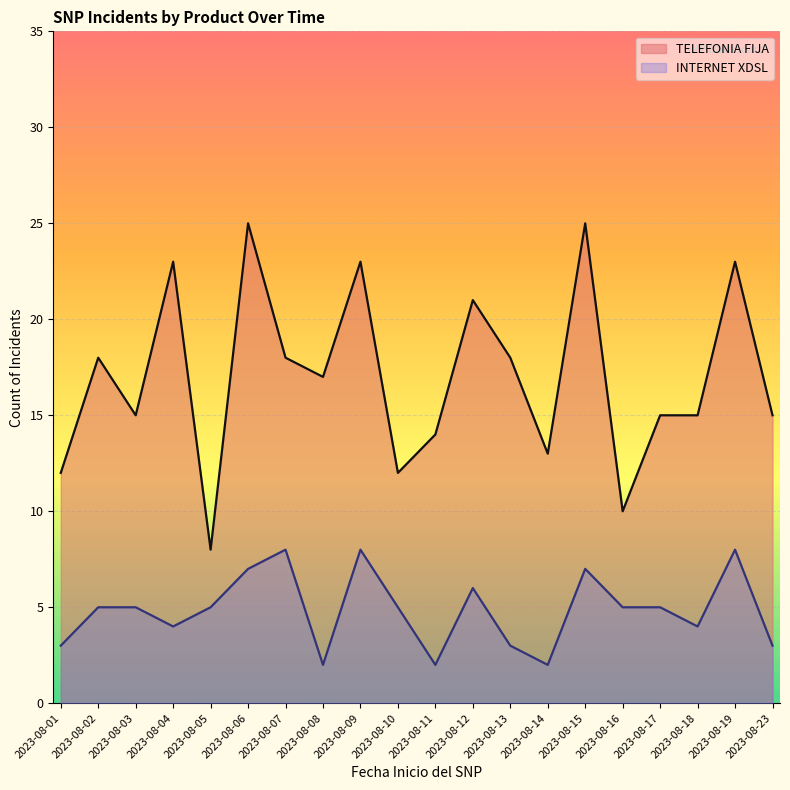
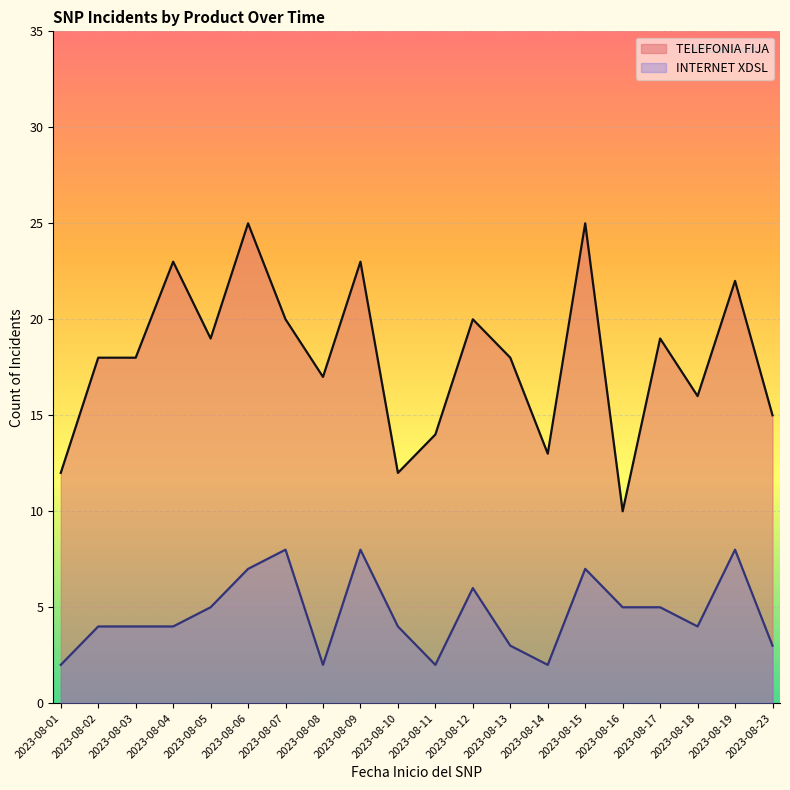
  {
    "TELEFONIA FIJA": {
      "2023-08-01": 12,
      "2023-08-02": 18,
-     "2023-08-03": 15,
+     "2023-08-03": 18,
      "2023-08-04": 23,
-     "2023-08-05": 8,
+     "2023-08-05": 19,
      "2023-08-06": 25,
-     "2023-08-07": 18,
+     "2023-08-07": 20,
      "2023-08-08": 17,
      "2023-08-09": 23,
      "2023-08-10": 12,
      "2023-08-11": 14,
-     "2023-08-12": 21,
+     "2023-08-12": 20,
      "2023-08-13": 18,
      "2023-08-14": 13,
      "2023-08-15": 25,
      "2023-08-16": 10,
-     "2023-08-17": 15,
-     "2023-08-18": 15,
-     "2023-08-19": 23,
+     "2023-08-17": 19,
+     "2023-08-18": 16,
+     "2023-08-19": 22,
      "2023-08-23": 15
    },
    "INTERNET XDSL": {
-     "2023-08-01": 3,
-     "2023-08-02": 5,
-     "2023-08-03": 5,
+     "2023-08-01": 2,
+     "2023-08-02": 4,
+     "2023-08-03": 4,
      "2023-08-04": 4,
      "2023-08-05": 5,
      "2023-08-06": 7,
      "2023-08-07": 8,
      "2023-08-08": 2,
      "2023-08-09": 8,
-     "2023-08-10": 5,
+     "2023-08-10": 4,
      "2023-08-11": 2,
      "2023-08-12": 6,
      "2023-08-13": 3,
      "2023-08-14": 2,
      "2023-08-15": 7,
      "2023-08-16": 5,
      "2023-08-17": 5,
      "2023-08-18": 4,
      "2023-08-19": 8,
      "2023-08-23": 3
    }
  }
